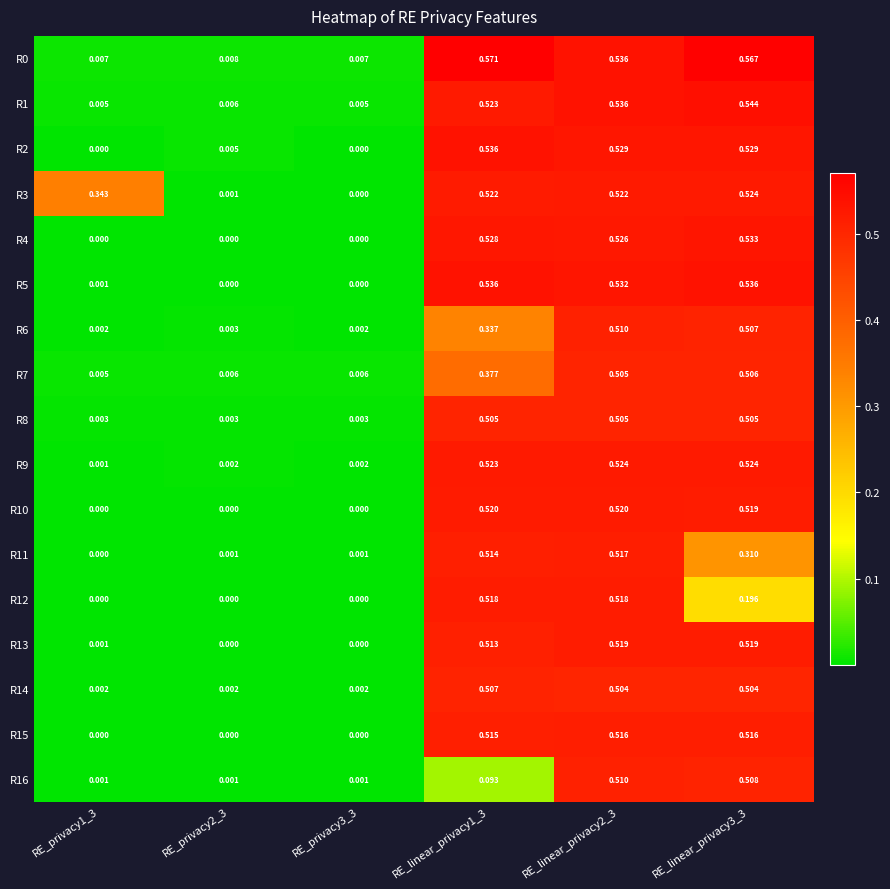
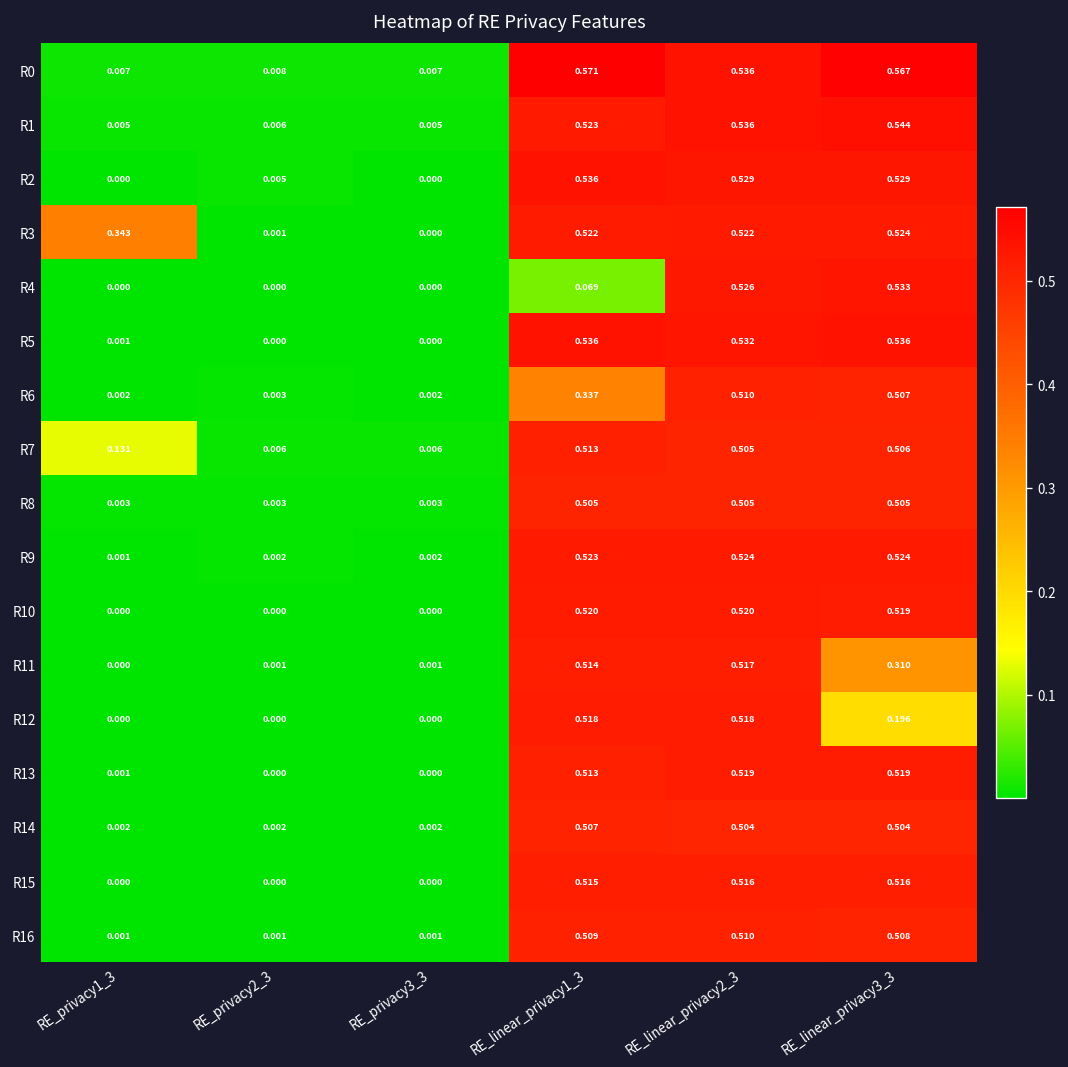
  {
    "R0": {
      "RE_privacy1_3": 0.007,
      "RE_privacy2_3": 0.008,
      "RE_privacy3_3": 0.007,
      "RE_linear_privacy1_3": 0.571,
      "RE_linear_privacy2_3": 0.536,
      "RE_linear_privacy3_3": 0.567
    },
    "R1": {
      "RE_privacy1_3": 0.005,
      "RE_privacy2_3": 0.006,
      "RE_privacy3_3": 0.005,
      "RE_linear_privacy1_3": 0.523,
      "RE_linear_privacy2_3": 0.536,
      "RE_linear_privacy3_3": 0.544
    },
    "R2": {
      "RE_privacy1_3": 0.000,
      "RE_privacy2_3": 0.005,
      "RE_privacy3_3": 0.000,
      "RE_linear_privacy1_3": 0.536,
      "RE_linear_privacy2_3": 0.529,
      "RE_linear_privacy3_3": 0.529
    },
    "R3": {
      "RE_privacy1_3": 0.343,
      "RE_privacy2_3": 0.001,
      "RE_privacy3_3": 0.000,
      "RE_linear_privacy1_3": 0.522,
      "RE_linear_privacy2_3": 0.522,
      "RE_linear_privacy3_3": 0.524
    },
    "R4": {
      "RE_privacy1_3": 0.000,
      "RE_privacy2_3": 0.000,
      "RE_privacy3_3": 0.000,
-     "RE_linear_privacy1_3": 0.528,
+     "RE_linear_privacy1_3": 0.069,
      "RE_linear_privacy2_3": 0.526,
      "RE_linear_privacy3_3": 0.533
    },
    "R5": {
      "RE_privacy1_3": 0.001,
      "RE_privacy2_3": 0.000,
      "RE_privacy3_3": 0.000,
      "RE_linear_privacy1_3": 0.536,
      "RE_linear_privacy2_3": 0.532,
      "RE_linear_privacy3_3": 0.536
    },
    "R6": {
      "RE_privacy1_3": 0.002,
      "RE_privacy2_3": 0.003,
      "RE_privacy3_3": 0.002,
      "RE_linear_privacy1_3": 0.337,
      "RE_linear_privacy2_3": 0.510,
      "RE_linear_privacy3_3": 0.507
    },
    "R7": {
-     "RE_privacy1_3": 0.005,
+     "RE_privacy1_3": 0.131,
      "RE_privacy2_3": 0.006,
      "RE_privacy3_3": 0.006,
-     "RE_linear_privacy1_3": 0.377,
+     "RE_linear_privacy1_3": 0.513,
      "RE_linear_privacy2_3": 0.505,
      "RE_linear_privacy3_3": 0.506
    },
    "R8": {
      "RE_privacy1_3": 0.003,
      "RE_privacy2_3": 0.003,
      "RE_privacy3_3": 0.003,
      "RE_linear_privacy1_3": 0.505,
      "RE_linear_privacy2_3": 0.505,
      "RE_linear_privacy3_3": 0.505
    },
    "R9": {
      "RE_privacy1_3": 0.001,
      "RE_privacy2_3": 0.002,
      "RE_privacy3_3": 0.002,
      "RE_linear_privacy1_3": 0.523,
      "RE_linear_privacy2_3": 0.524,
      "RE_linear_privacy3_3": 0.524
    },
    "R10": {
      "RE_privacy1_3": 0.000,
      "RE_privacy2_3": 0.000,
      "RE_privacy3_3": 0.000,
      "RE_linear_privacy1_3": 0.520,
      "RE_linear_privacy2_3": 0.520,
      "RE_linear_privacy3_3": 0.519
    },
    "R11": {
      "RE_privacy1_3": 0.000,
      "RE_privacy2_3": 0.001,
      "RE_privacy3_3": 0.001,
      "RE_linear_privacy1_3": 0.514,
      "RE_linear_privacy2_3": 0.517,
      "RE_linear_privacy3_3": 0.310
    },
    "R12": {
      "RE_privacy1_3": 0.000,
      "RE_privacy2_3": 0.000,
      "RE_privacy3_3": 0.000,
      "RE_linear_privacy1_3": 0.518,
      "RE_linear_privacy2_3": 0.518,
      "RE_linear_privacy3_3": 0.196
    },
    "R13": {
      "RE_privacy1_3": 0.001,
      "RE_privacy2_3": 0.000,
      "RE_privacy3_3": 0.000,
      "RE_linear_privacy1_3": 0.513,
      "RE_linear_privacy2_3": 0.519,
      "RE_linear_privacy3_3": 0.519
    },
    "R14": {
      "RE_privacy1_3": 0.002,
      "RE_privacy2_3": 0.002,
      "RE_privacy3_3": 0.002,
      "RE_linear_privacy1_3": 0.507,
      "RE_linear_privacy2_3": 0.504,
      "RE_linear_privacy3_3": 0.504
    },
    "R15": {
      "RE_privacy1_3": 0.000,
      "RE_privacy2_3": 0.000,
      "RE_privacy3_3": 0.000,
      "RE_linear_privacy1_3": 0.515,
      "RE_linear_privacy2_3": 0.516,
      "RE_linear_privacy3_3": 0.516
    },
    "R16": {
      "RE_privacy1_3": 0.001,
      "RE_privacy2_3": 0.001,
      "RE_privacy3_3": 0.001,
-     "RE_linear_privacy1_3": 0.093,
+     "RE_linear_privacy1_3": 0.509,
      "RE_linear_privacy2_3": 0.510,
      "RE_linear_privacy3_3": 0.508
    }
  }
